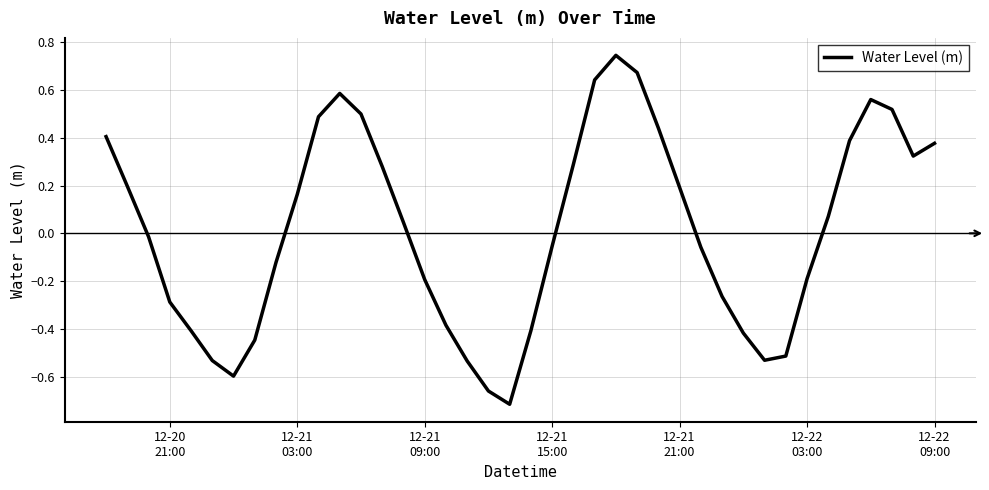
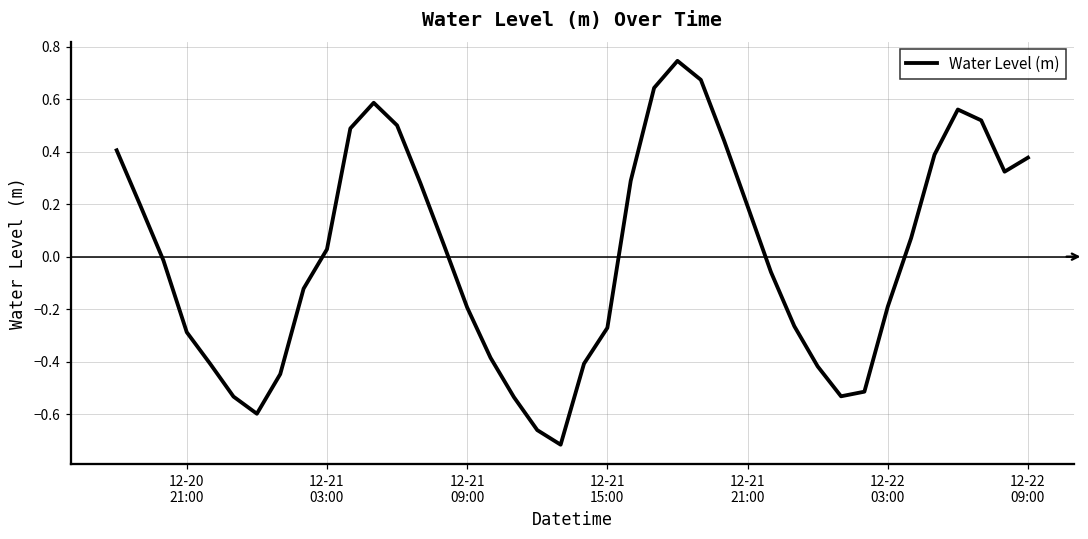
  {
    "12-20 21:00": -0.29,
-   "12-21 03:00": 0.16,
+   "12-21 03:00": 0.03,
    "12-21 09:00": -0.19,
-   "12-21 15:00": -0.05,
+   "12-21 15:00": -0.27,
    "12-21 21:00": 0.19,
    "12-22 03:00": -0.19,
    "12-22 09:00": 0.38
  }
